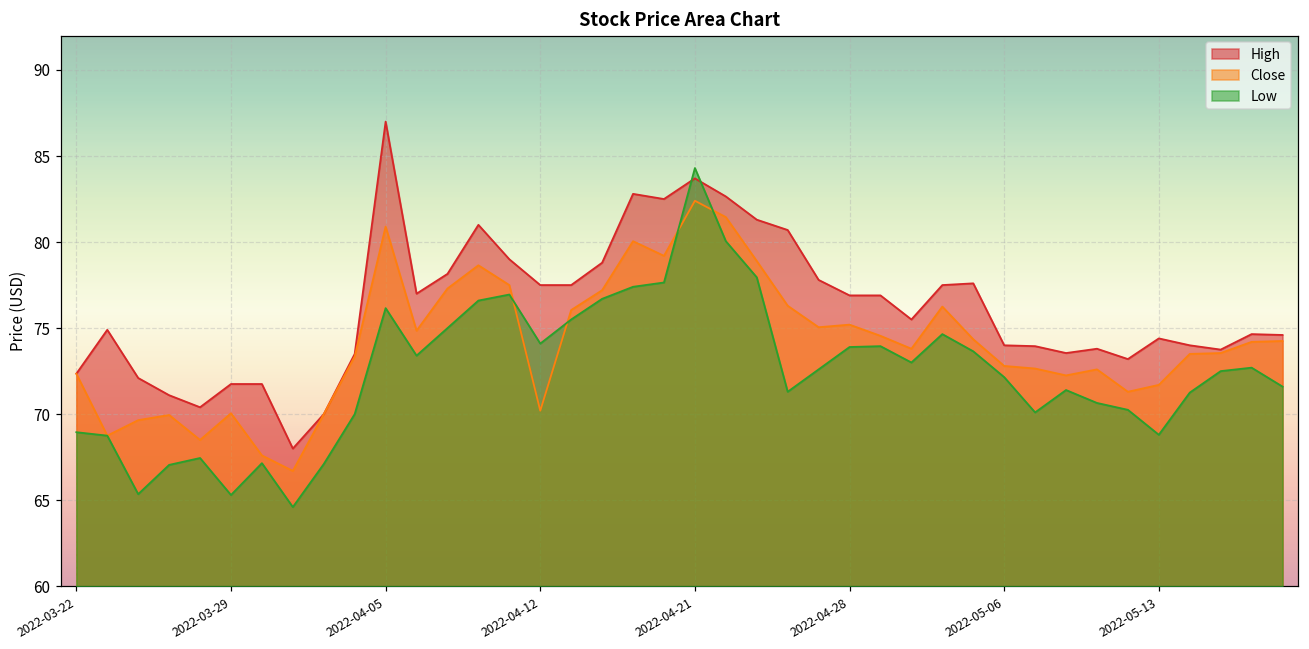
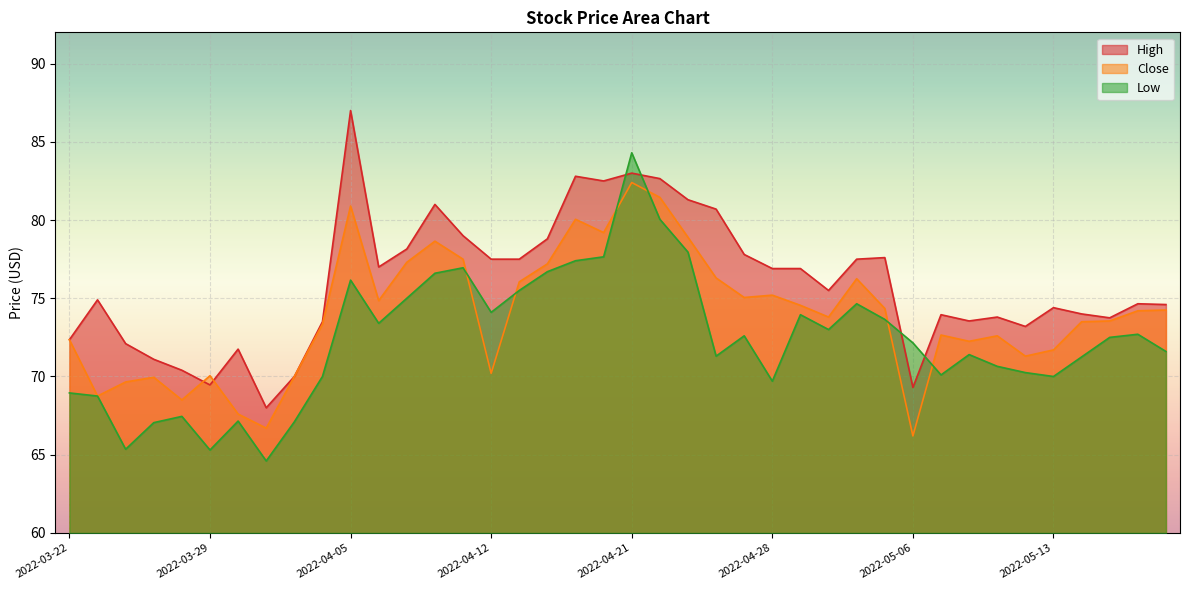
  {
    "High": {
-     "2022-03-29": 71.8,
+     "2022-03-29": 69.5,
      "2022-04-05": 87.0,
      "2022-04-12": 77.5,
-     "2022-04-21": 83.7,
+     "2022-04-21": 83.0,
      "2022-04-28": 76.9,
-     "2022-05-06": 74.0,
+     "2022-05-06": 69.3,
      "2022-05-13": 74.4
    },
    "Close": {
      "2022-03-29": 70.1,
      "2022-04-05": 80.9,
      "2022-04-12": 70.2,
      "2022-04-21": 82.4,
      "2022-04-28": 75.2,
-     "2022-05-06": 72.8,
+     "2022-05-06": 66.2,
      "2022-05-13": 71.7
    },
    "Low": {
      "2022-03-22": 69.0,
      "2022-03-29": 65.3,
      "2022-04-05": 76.2,
      "2022-04-12": 74.1,
      "2022-04-21": 84.3,
-     "2022-04-28": 73.9,
+     "2022-04-28": 69.7,
      "2022-05-06": 72.2,
-     "2022-05-13": 68.8
+     "2022-05-13": 70.0
    }
  }
